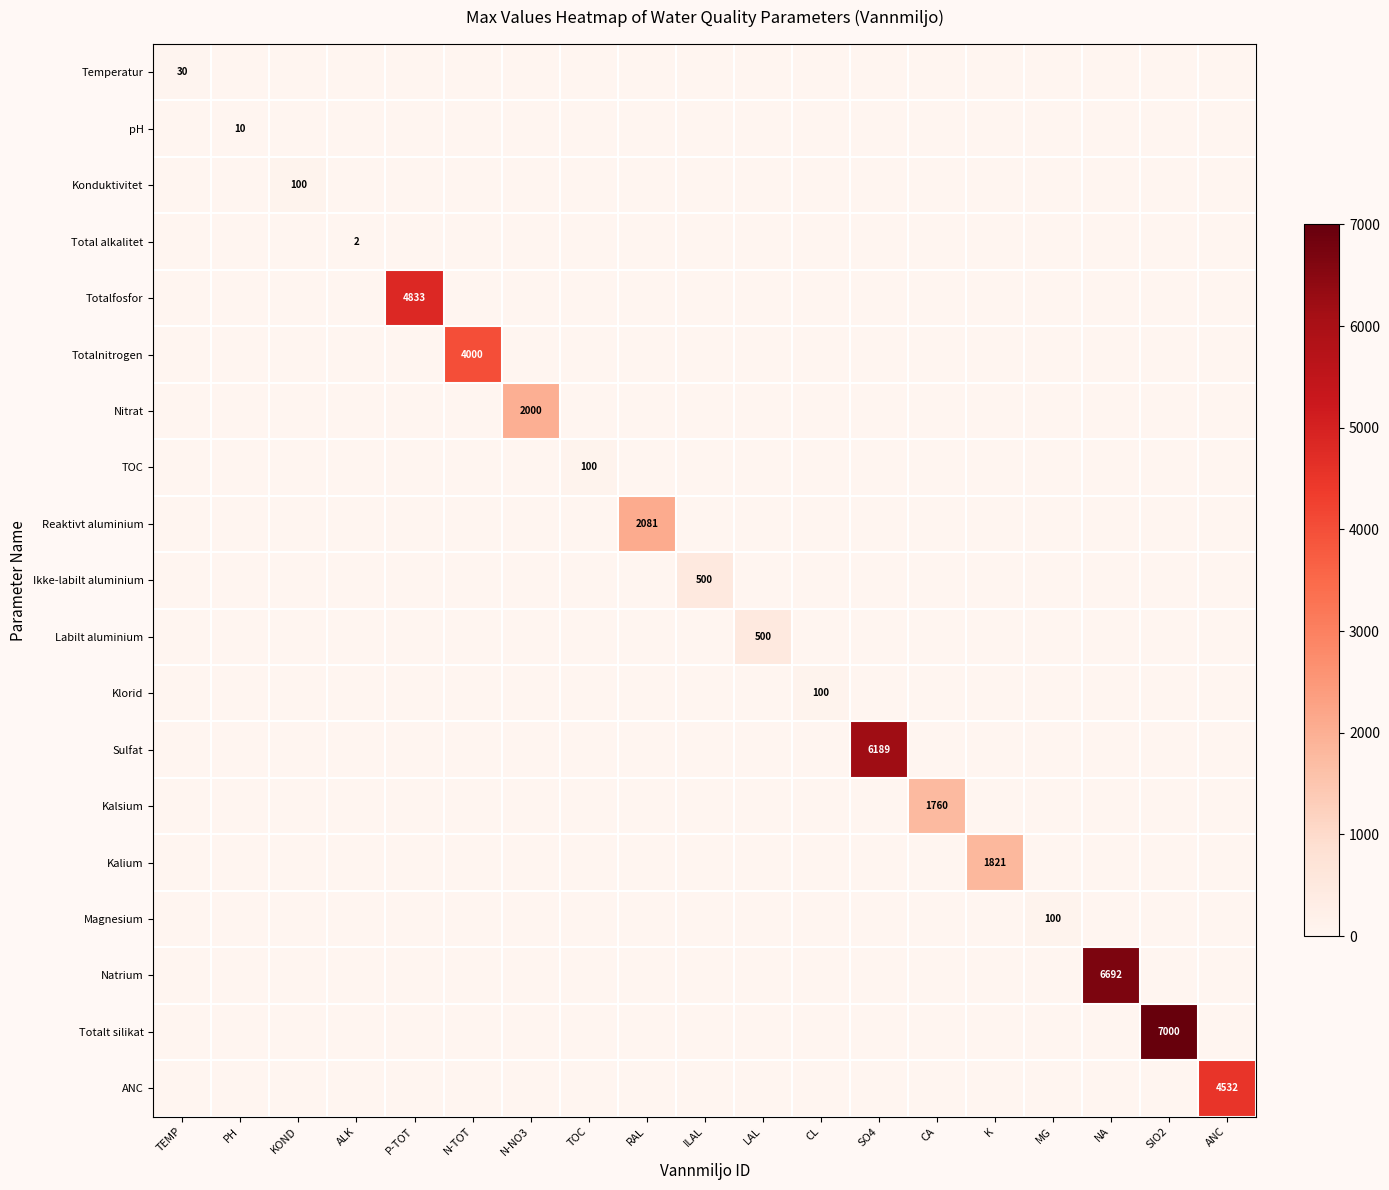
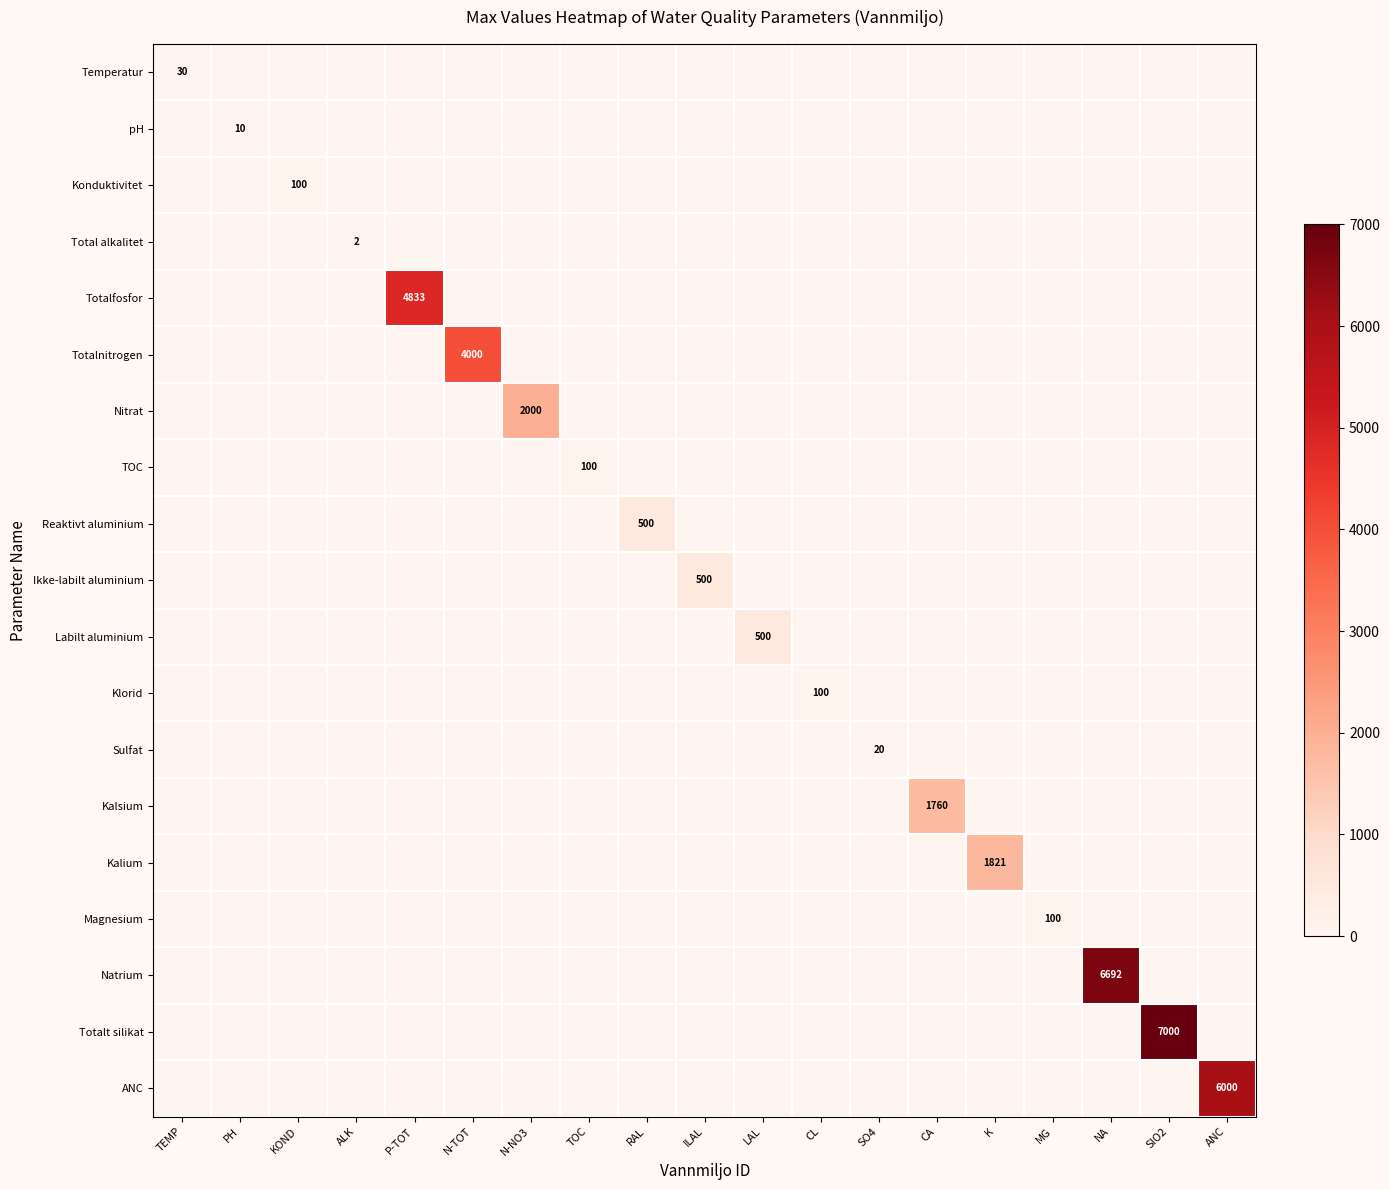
  {
    "Temperatur": {
      "TEMP": 30
    },
    "pH": {
      "PH": 10
    },
    "Konduktivitet": {
      "KOND": 100
    },
    "Total alkalitet": {
      "ALK": 2
    },
    "Totalfosfor": {
      "P-TOT": 4833
    },
    "Totalnitrogen": {
      "N-TOT": 4000
    },
    "Nitrat": {
      "N-NO3": 2000
    },
    "TOC": {
      "TOC": 100
    },
    "Reaktivt aluminium": {
-     "RAL": 2081
+     "RAL": 500
    },
    "Ikke-labilt aluminium": {
      "ILAL": 500
    },
    "Labilt aluminium": {
      "LAL": 500
    },
    "Klorid": {
      "CL": 100
    },
    "Sulfat": {
-     "SO4": 6189
+     "SO4": 20
    },
    "Kalsium": {
      "CA": 1760
    },
    "Kalium": {
      "K": 1821
    },
    "Magnesium": {
      "MG": 100
    },
    "Natrium": {
      "NA": 6692
    },
    "Totalt silikat": {
      "SIO2": 7000
    },
    "ANC": {
-     "ANC": 4532
+     "ANC": 6000
    }
  }
